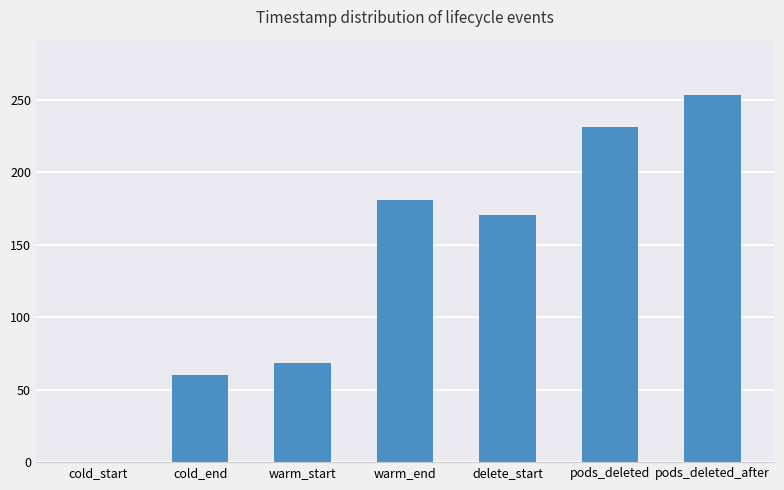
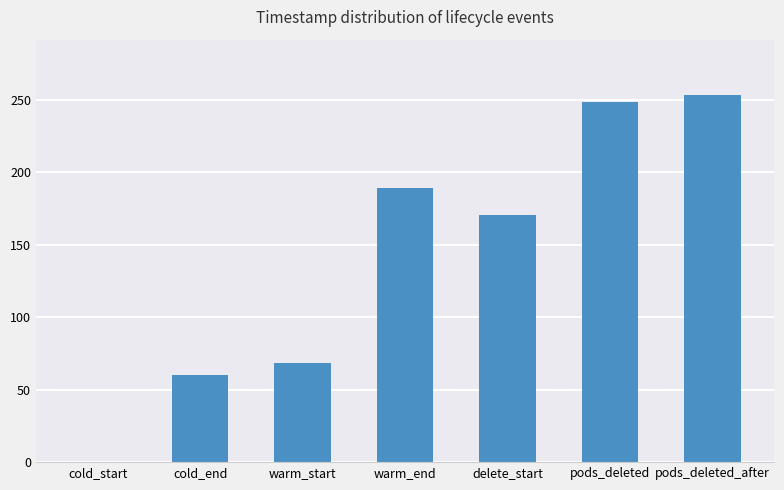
  {
    "cold_start": 0,
    "cold_end": 60,
    "warm_start": 68,
-   "warm_end": 181,
+   "warm_end": 189,
    "delete_start": 170,
-   "pods_deleted": 231,
+   "pods_deleted": 248,
    "pods_deleted_after": 253
  }
